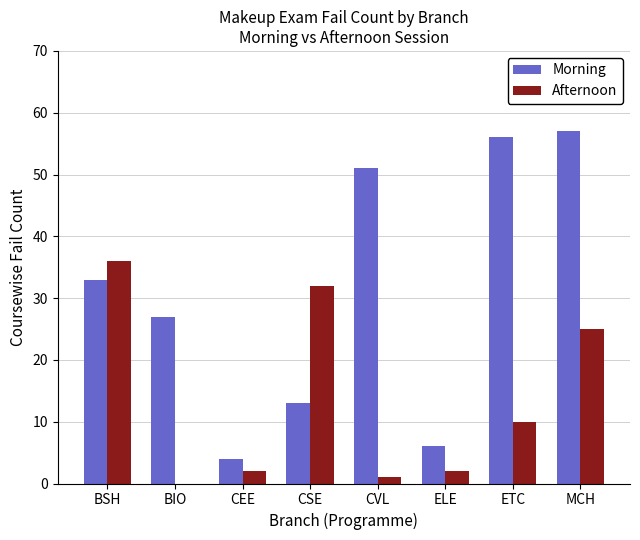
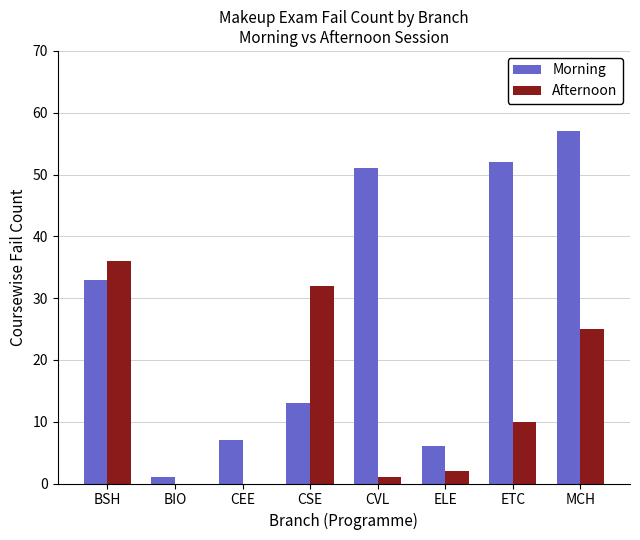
  {
    "Morning": {
      "BSH": 33,
-     "BIO": 27,
-     "CEE": 4,
+     "BIO": 1,
+     "CEE": 7,
      "CSE": 13,
      "CVL": 51,
      "ELE": 6,
-     "ETC": 56,
+     "ETC": 52,
      "MCH": 57
    },
    "Afternoon": {
      "BSH": 36,
      "BIO": 0,
-     "CEE": 2,
+     "CEE": 0,
      "CSE": 32,
      "CVL": 1,
      "ELE": 2,
      "ETC": 10,
      "MCH": 25
    }
  }
